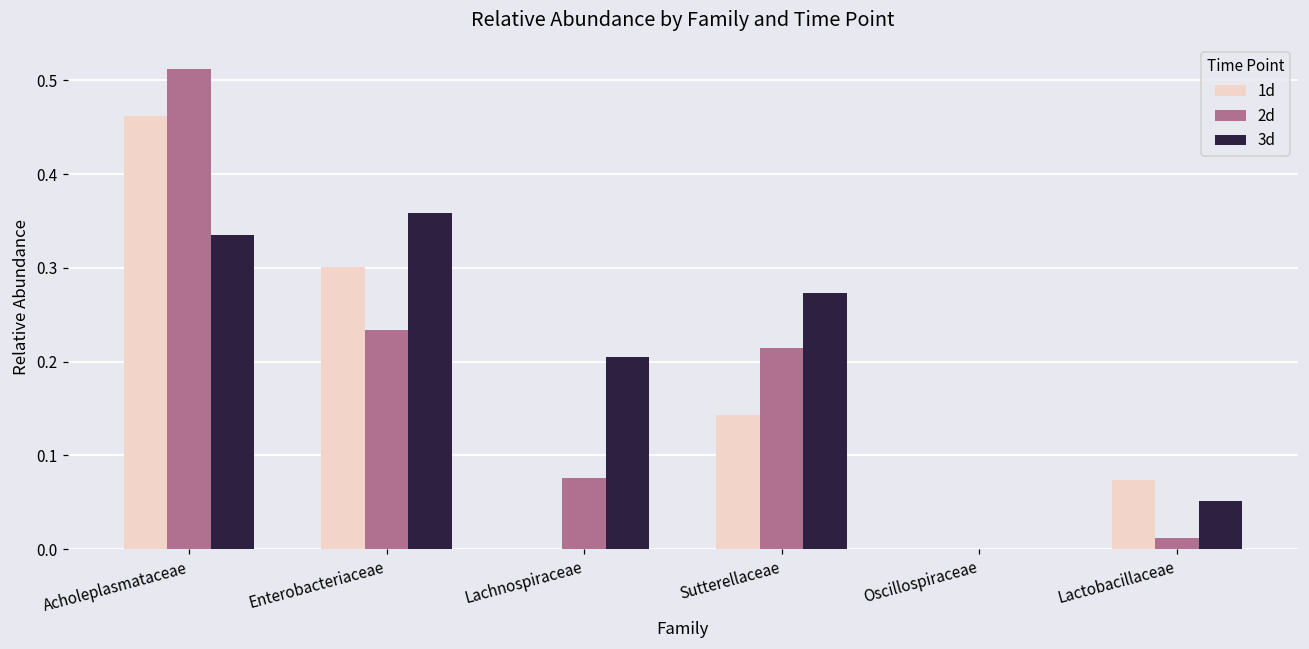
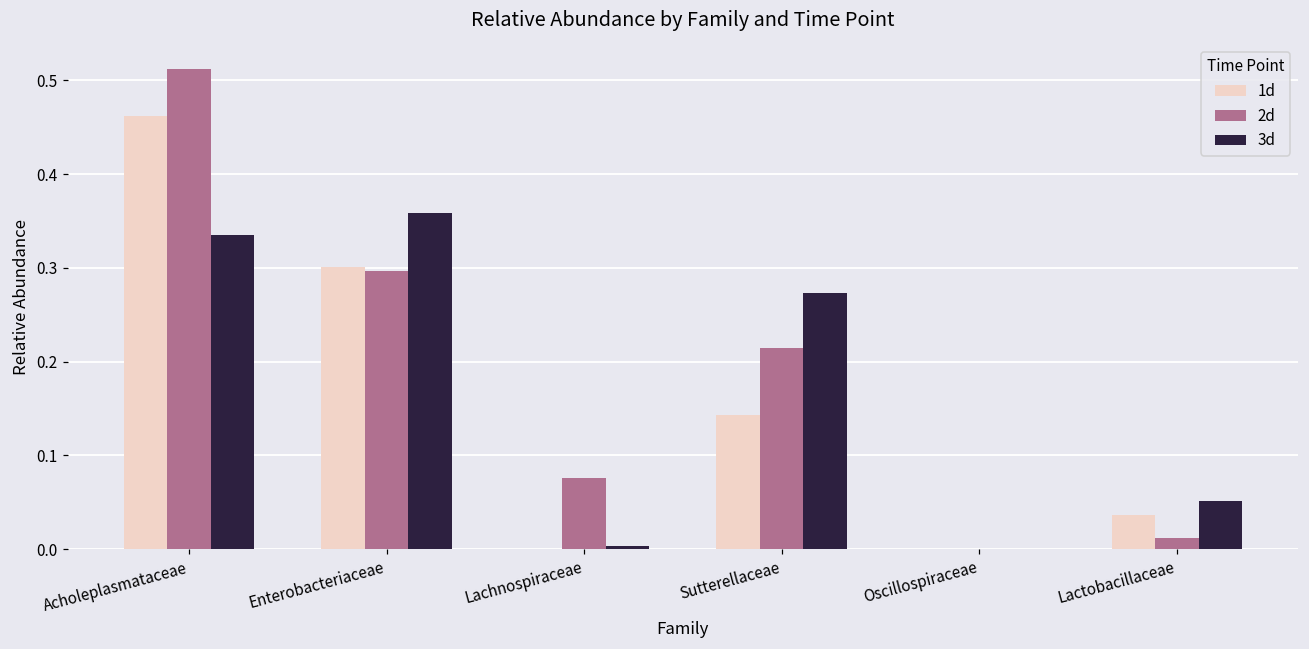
  {
    "1d": {
      "Acholeplasmataceae": 0.46,
      "Enterobacteriaceae": 0.30,
      "Sutterellaceae": 0.14,
      "Oscillospiraceae": 0.00,
-     "Lactobacillaceae": 0.07
+     "Lactobacillaceae": 0.04
    },
    "2d": {
      "Acholeplasmataceae": 0.51,
-     "Enterobacteriaceae": 0.23,
+     "Enterobacteriaceae": 0.30,
      "Lachnospiraceae": 0.08,
      "Sutterellaceae": 0.21,
      "Oscillospiraceae": 0.00,
      "Lactobacillaceae": 0.01
    },
    "3d": {
      "Acholeplasmataceae": 0.33,
      "Enterobacteriaceae": 0.36,
-     "Lachnospiraceae": 0.20,
+     "Lachnospiraceae": 0.00,
      "Sutterellaceae": 0.27,
      "Lactobacillaceae": 0.05
    }
  }
